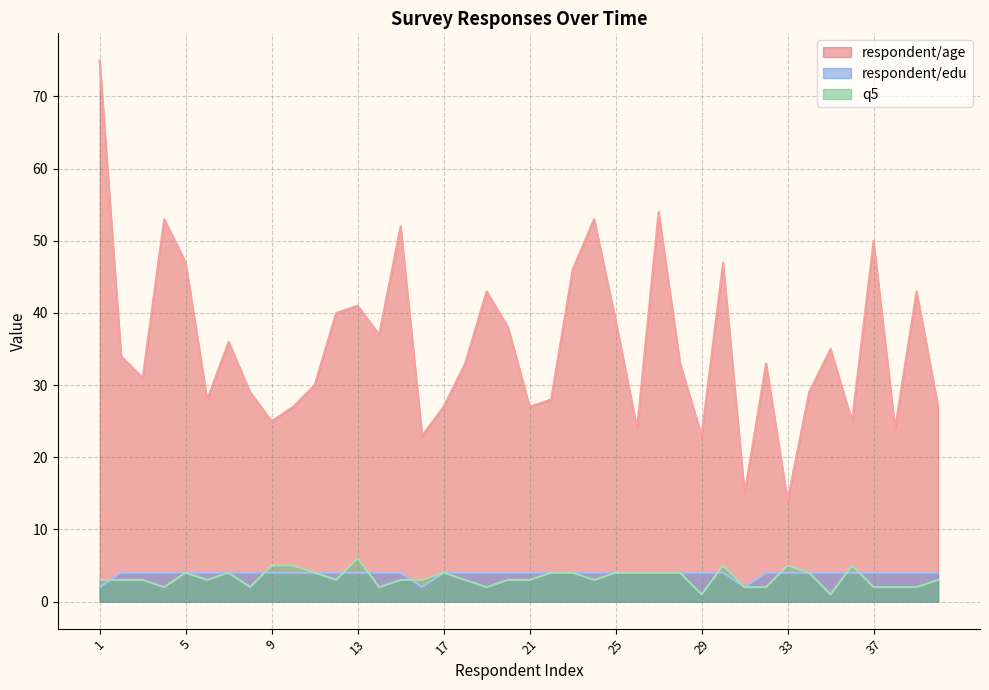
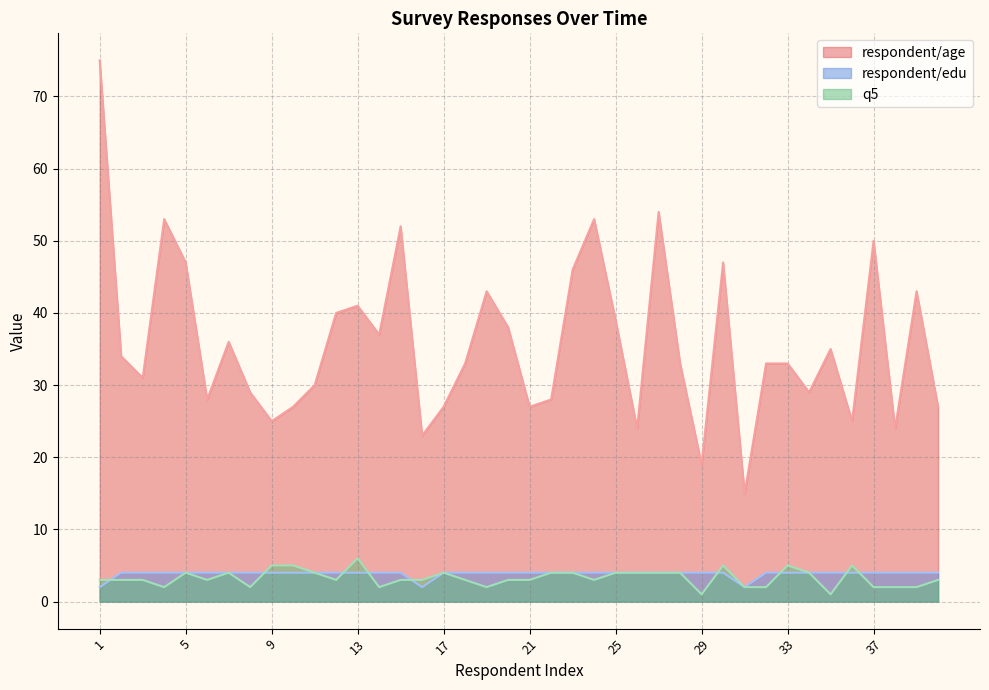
  {
    "respondent/age": {
      "1": 75,
      "5": 47,
      "9": 25,
      "13": 41,
      "17": 27,
      "21": 27,
      "25": 39,
-     "29": 23,
-     "33": 14,
+     "29": 19,
+     "33": 33,
      "37": 50
    },
    "respondent/edu": {
      "1": 2,
      "9": 4,
      "13": 4,
      "21": 4,
      "29": 4,
      "33": 4,
      "37": 4
    },
    "q5": {
      "1": 3,
      "9": 5,
      "13": 6,
      "21": 3,
      "29": 1,
      "33": 5,
      "37": 2
    }
  }
